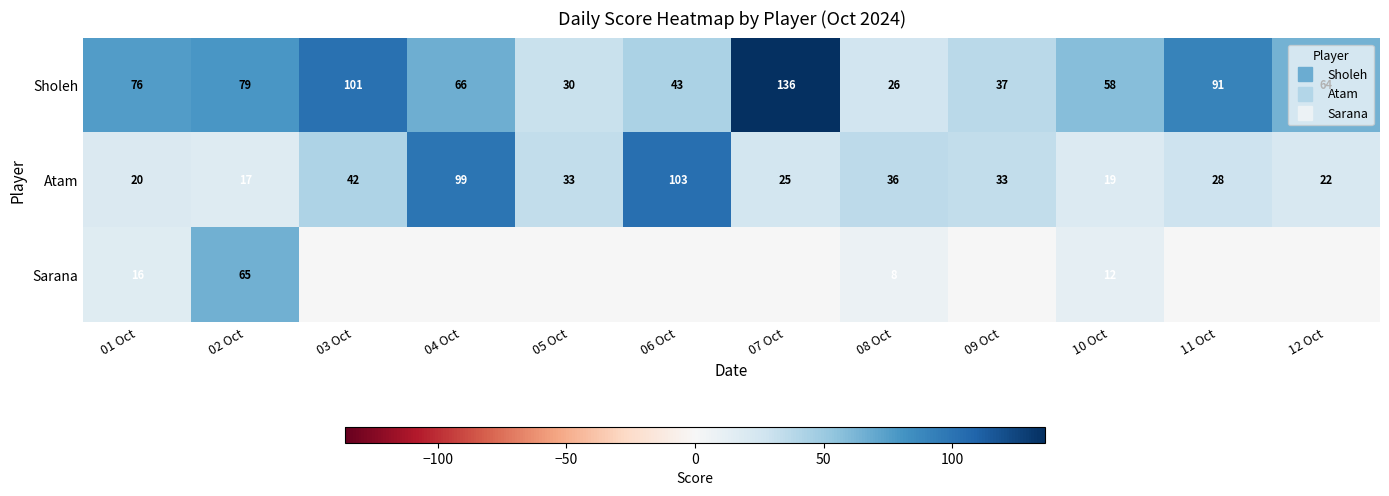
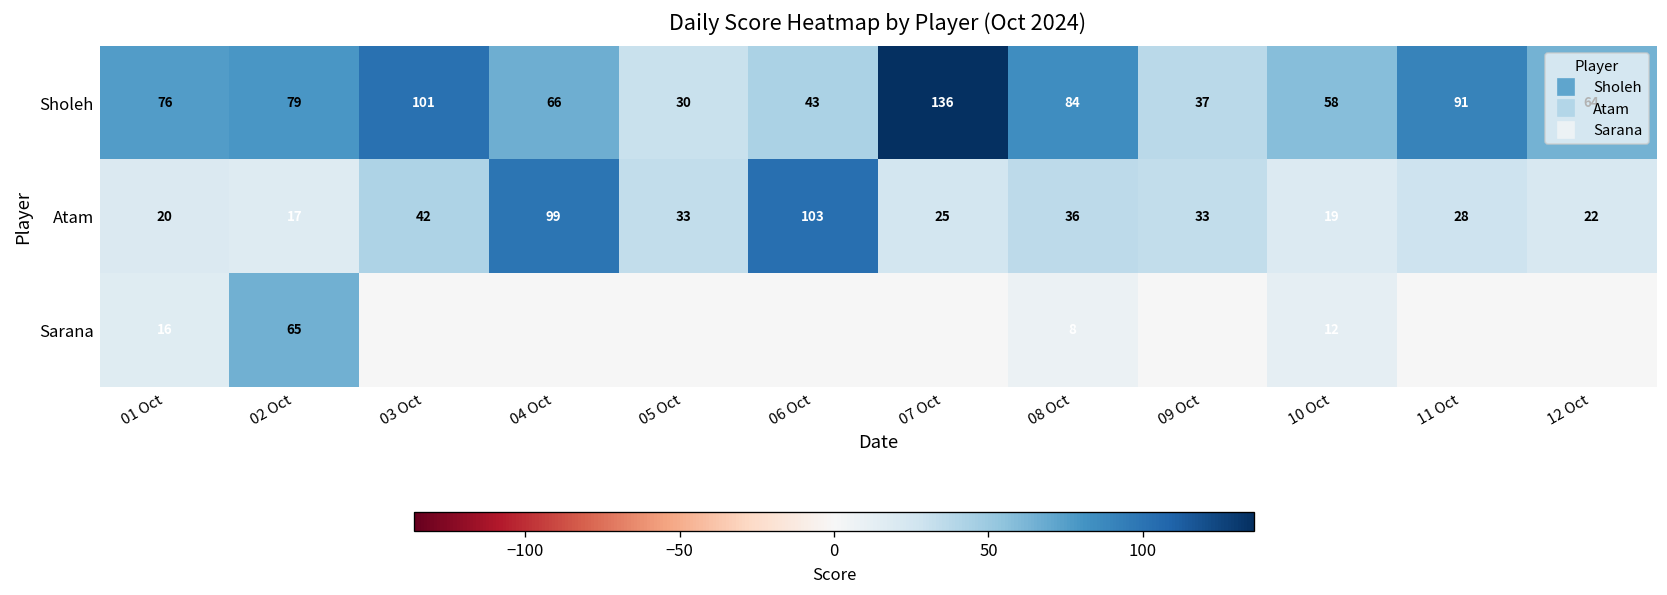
  {
    "Sholeh": {
      "01 Oct": 76,
      "02 Oct": 79,
      "03 Oct": 101,
      "04 Oct": 66,
      "05 Oct": 30,
      "06 Oct": 43,
      "07 Oct": 136,
-     "08 Oct": 26,
+     "08 Oct": 84,
      "09 Oct": 37,
      "10 Oct": 58,
      "11 Oct": 91
    },
    "Atam": {
      "01 Oct": 20,
      "03 Oct": 42,
      "04 Oct": 99,
      "05 Oct": 33,
      "06 Oct": 103,
      "07 Oct": 25,
      "08 Oct": 36,
      "09 Oct": 33,
      "11 Oct": 28,
      "12 Oct": 22
    },
    "Sarana": {
      "02 Oct": 65
    }
  }
